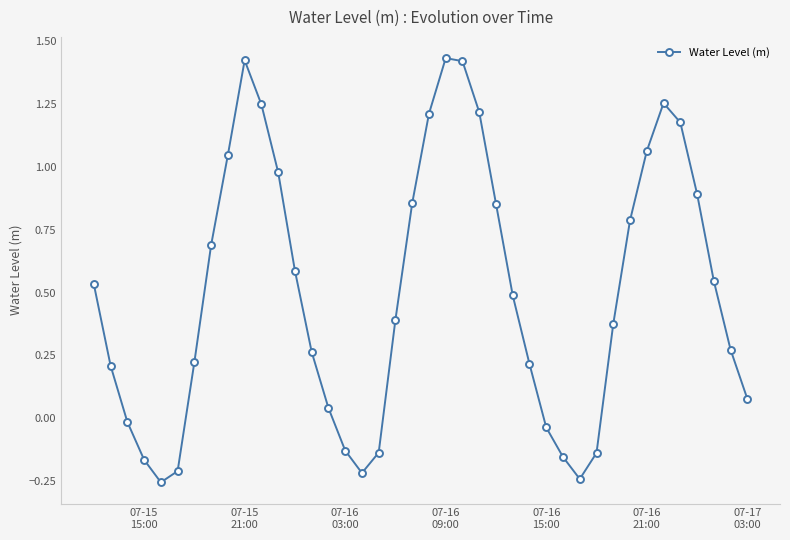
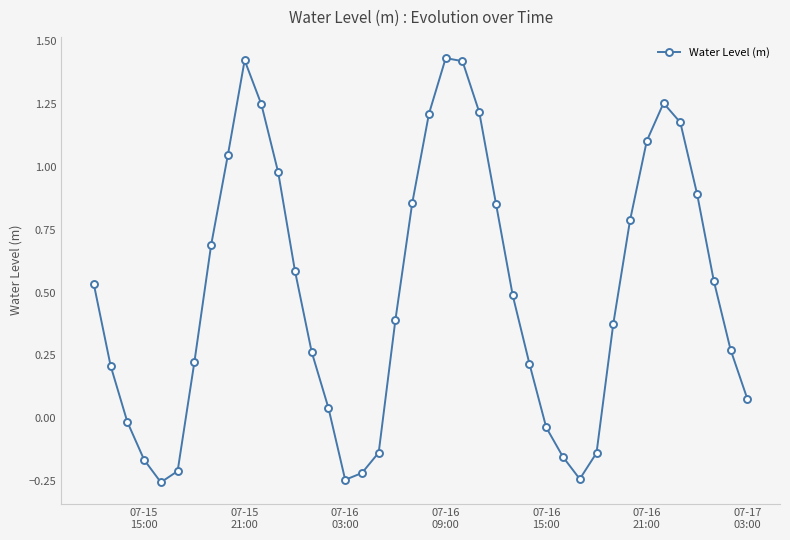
  {
    "07-15 15:00": -0.17,
    "07-15 21:00": 1.43,
-   "07-16 03:00": -0.13,
+   "07-16 03:00": -0.24,
    "07-16 09:00": 1.43,
    "07-16 15:00": -0.04,
-   "07-16 21:00": 1.06,
+   "07-16 21:00": 1.10,
    "07-17 03:00": 0.08
  }
